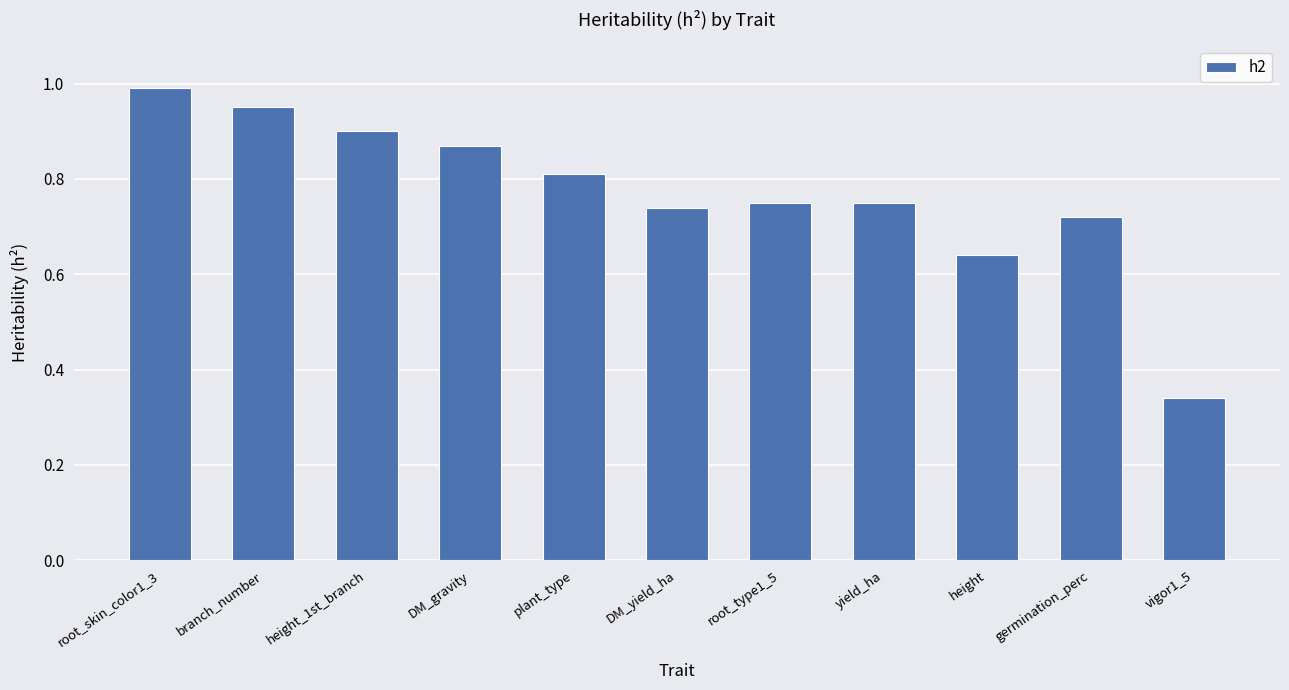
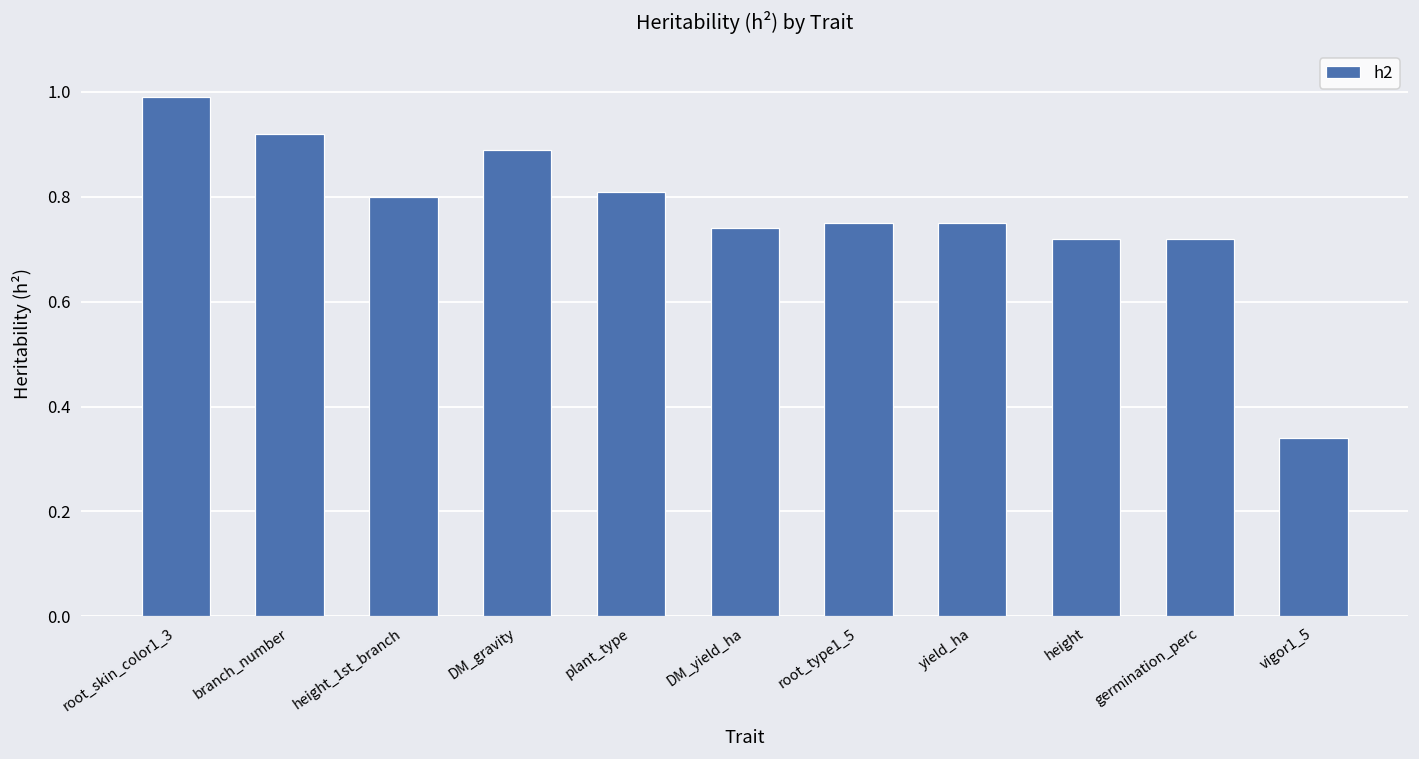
  {
    "root_skin_color1_3": 0.99,
-   "branch_number": 0.95,
-   "height_1st_branch": 0.9,
-   "DM_gravity": 0.87,
+   "branch_number": 0.92,
+   "height_1st_branch": 0.8,
+   "DM_gravity": 0.89,
    "plant_type": 0.81,
    "DM_yield_ha": 0.74,
    "root_type1_5": 0.75,
    "yield_ha": 0.75,
-   "height": 0.64,
+   "height": 0.72,
    "germination_perc": 0.72,
    "vigor1_5": 0.34
  }
